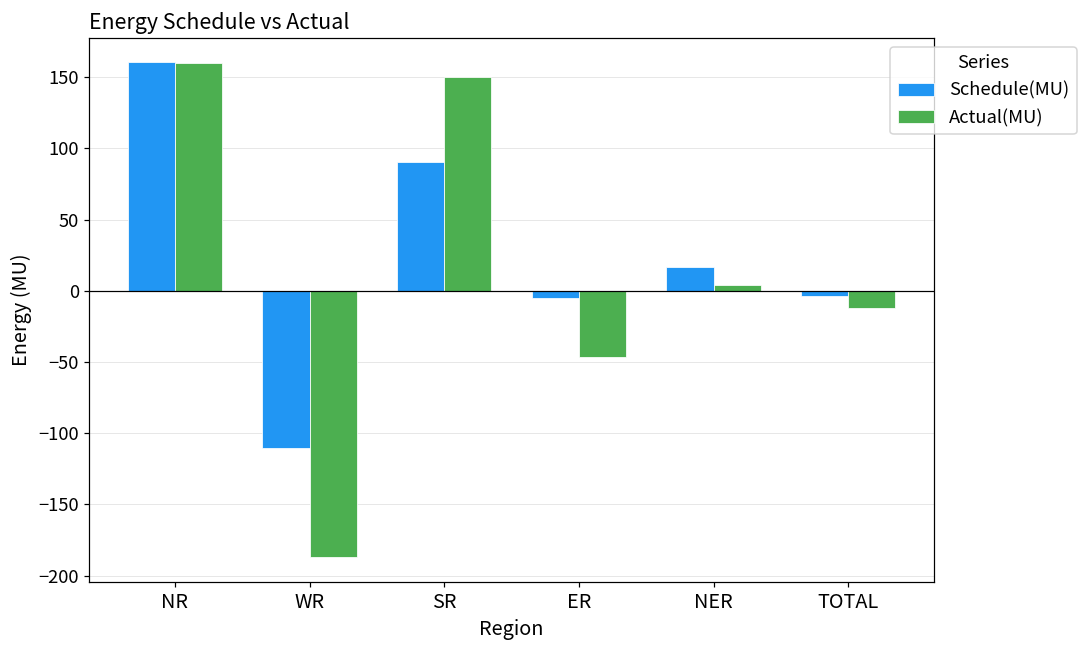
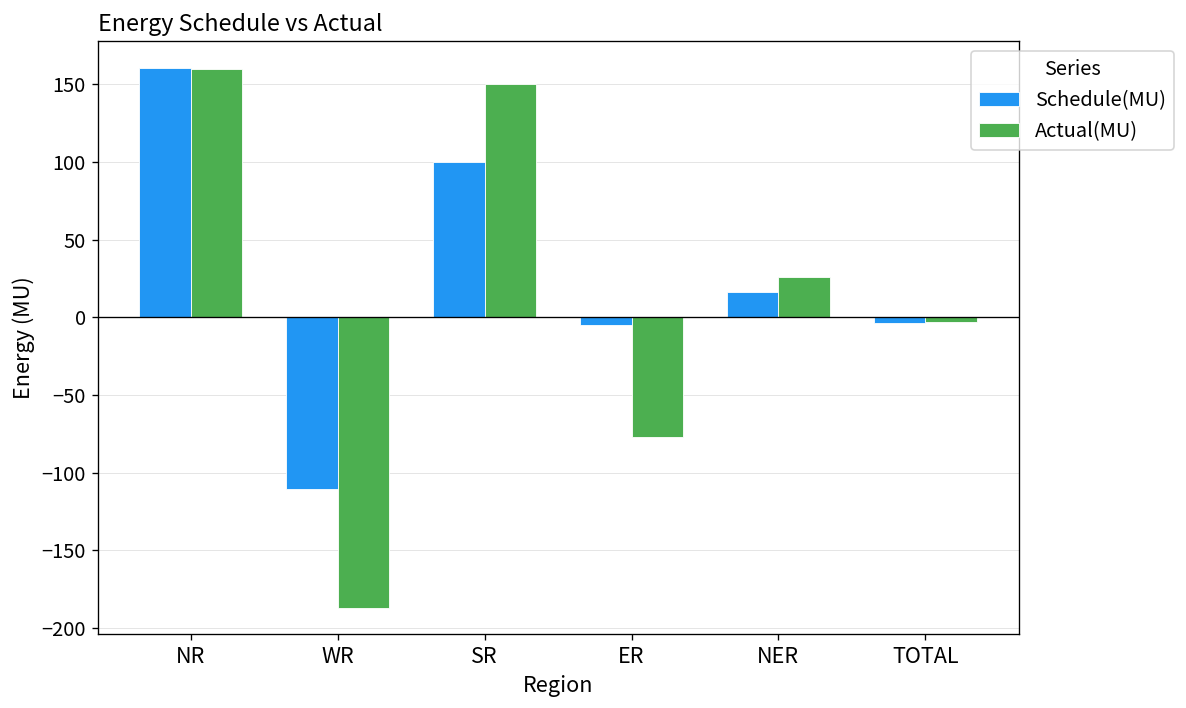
  {
    "Schedule(MU)": {
      "NR": 160,
      "WR": -111,
-     "SR": 90,
+     "SR": 100,
      "ER": -5,
      "NER": 16,
      "TOTAL": -4
    },
    "Actual(MU)": {
      "NR": 160,
      "WR": -187,
      "SR": 150,
-     "ER": -46,
-     "NER": 4,
-     "TOTAL": -12
+     "ER": -77,
+     "NER": 26,
+     "TOTAL": -3
    }
  }
